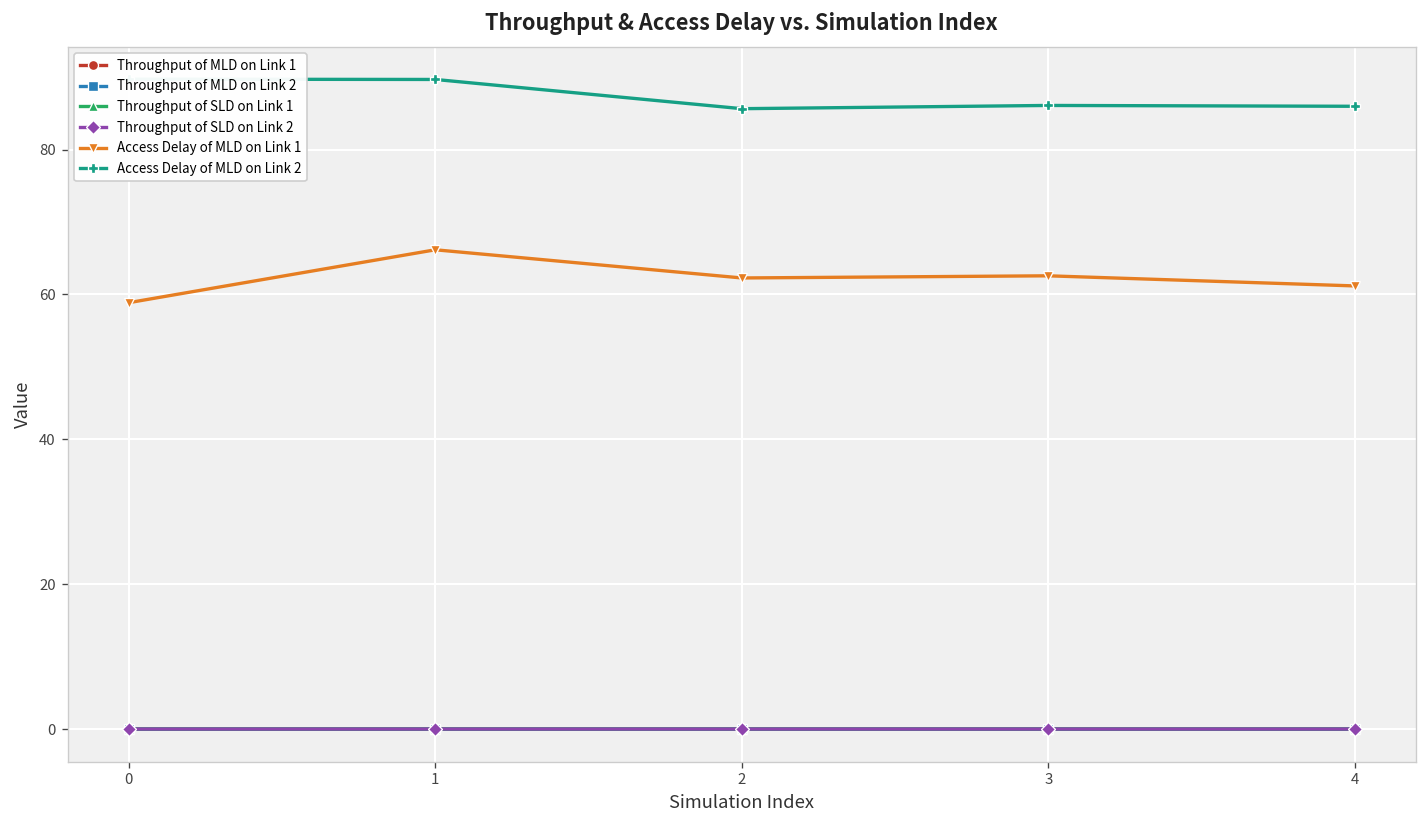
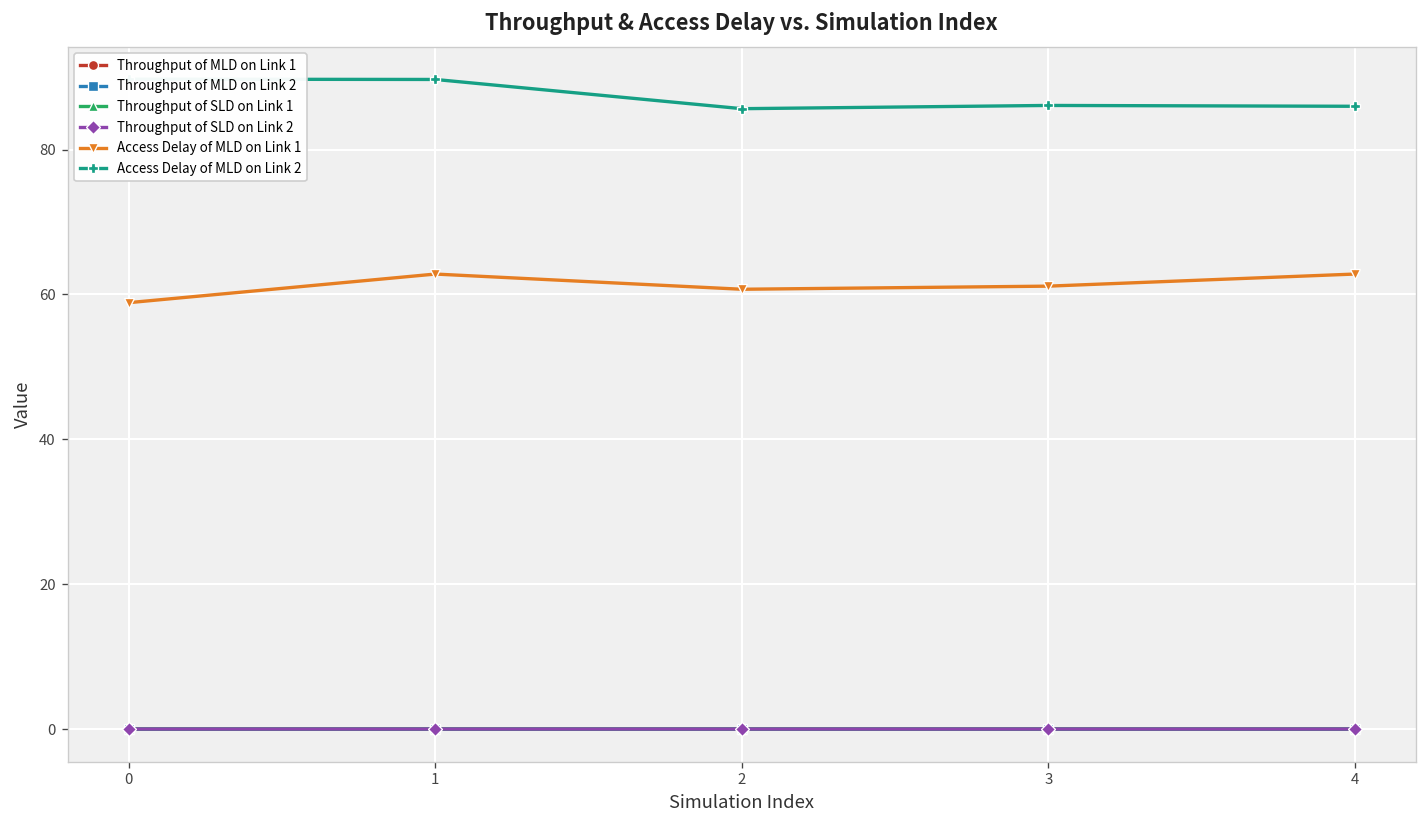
  {
    "Throughput of SLD on Link 2": {
      "0": 0,
      "1": 0,
      "2": 0,
      "3": 0,
      "4": 0
    },
    "Access Delay of MLD on Link 1": {
      "0": 59,
-     "1": 66,
-     "2": 62,
-     "3": 63,
-     "4": 61
+     "1": 63,
+     "2": 61,
+     "3": 61,
+     "4": 63
    },
    "Access Delay of MLD on Link 2": {
      "1": 90,
      "2": 86,
      "3": 86,
      "4": 86
    }
  }
